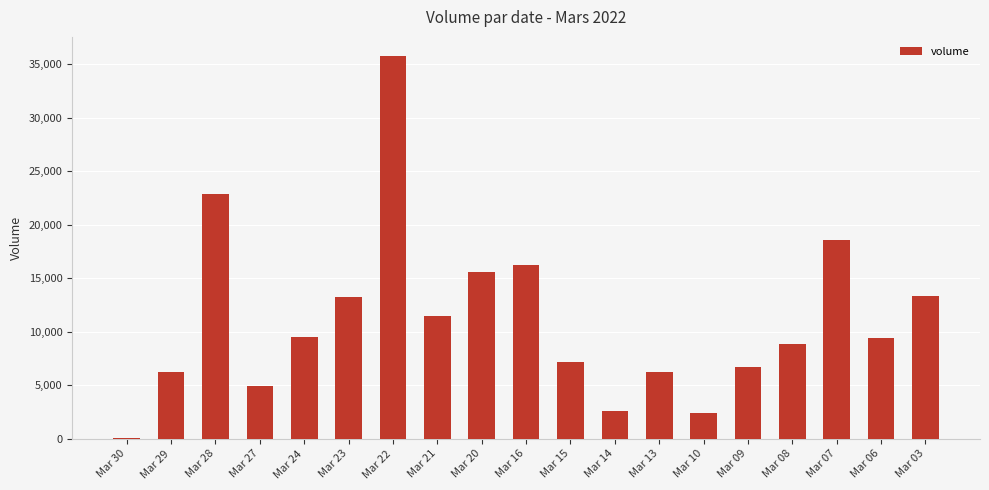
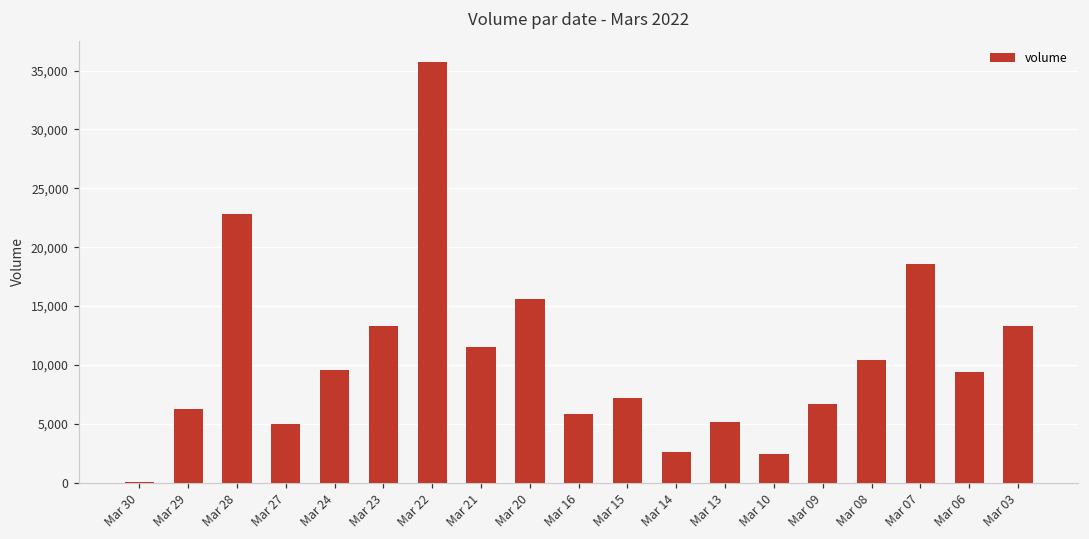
  {
    "Mar 29": "6,200",
    "Mar 28": "22,800",
    "Mar 27": "5,000",
    "Mar 24": "9,500",
    "Mar 23": "13,300",
    "Mar 22": "35,800",
    "Mar 21": "11,500",
    "Mar 20": "15,600",
-   "Mar 16": "16,300",
+   "Mar 16": "5,900",
    "Mar 15": "7,200",
    "Mar 14": "2,600",
-   "Mar 13": "6,300",
+   "Mar 13": "5,200",
    "Mar 10": "2,400",
    "Mar 09": "6,700",
-   "Mar 08": "8,900",
+   "Mar 08": "10,500",
    "Mar 07": "18,600",
    "Mar 06": "9,400",
    "Mar 03": "13,300"
  }
